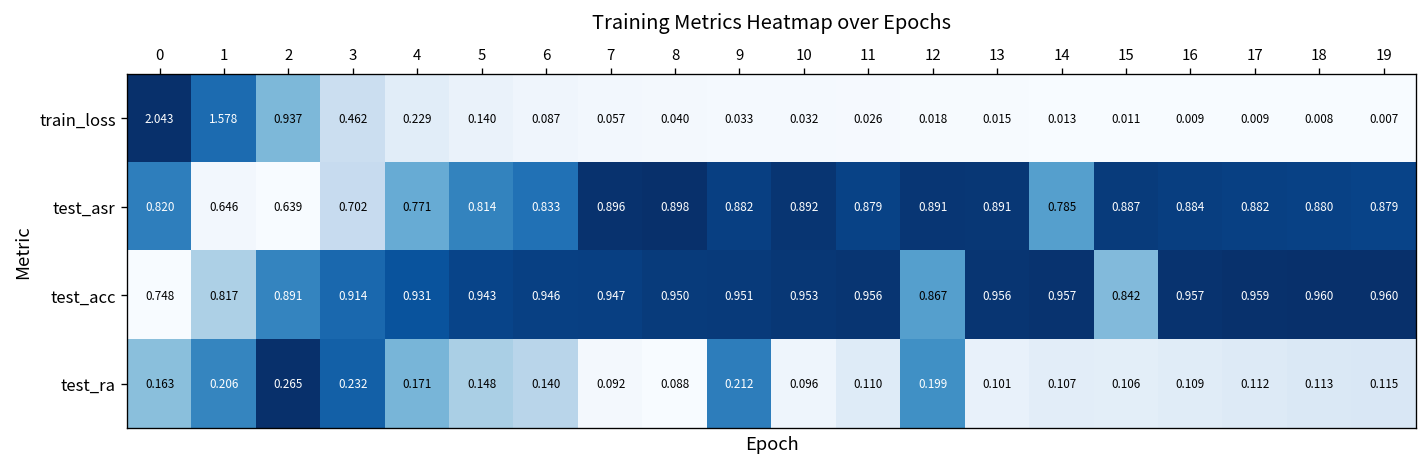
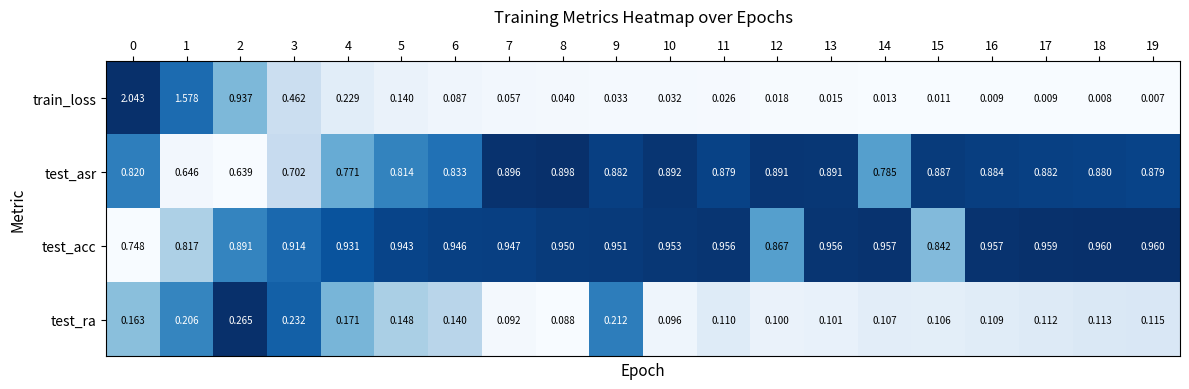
  {
    "train_loss": {
      "0": 2.043,
      "1": 1.578,
      "2": 0.937,
      "3": 0.462,
      "4": 0.229,
      "5": 0.140,
      "6": 0.087,
      "7": 0.057,
      "8": 0.040,
      "9": 0.033,
      "10": 0.032,
      "11": 0.026,
      "12": 0.018,
      "13": 0.015,
      "14": 0.013,
      "15": 0.011,
      "16": 0.009,
      "17": 0.009,
      "18": 0.008,
      "19": 0.007
    },
    "test_asr": {
      "0": 0.820,
      "1": 0.646,
      "2": 0.639,
      "3": 0.702,
      "4": 0.771,
      "5": 0.814,
      "6": 0.833,
      "7": 0.896,
      "8": 0.898,
      "9": 0.882,
      "10": 0.892,
      "11": 0.879,
      "12": 0.891,
      "13": 0.891,
      "14": 0.785,
      "15": 0.887,
      "16": 0.884,
      "17": 0.882,
      "18": 0.880,
      "19": 0.879
    },
    "test_acc": {
      "0": 0.748,
      "1": 0.817,
      "2": 0.891,
      "3": 0.914,
      "4": 0.931,
      "5": 0.943,
      "6": 0.946,
      "7": 0.947,
      "8": 0.950,
      "9": 0.951,
      "10": 0.953,
      "11": 0.956,
      "12": 0.867,
      "13": 0.956,
      "14": 0.957,
      "15": 0.842,
      "16": 0.957,
      "17": 0.959,
      "18": 0.960,
      "19": 0.960
    },
    "test_ra": {
      "0": 0.163,
      "1": 0.206,
      "2": 0.265,
      "3": 0.232,
      "4": 0.171,
      "5": 0.148,
      "6": 0.140,
      "7": 0.092,
      "8": 0.088,
      "9": 0.212,
      "10": 0.096,
      "11": 0.110,
-     "12": 0.199,
+     "12": 0.100,
      "13": 0.101,
      "14": 0.107,
      "15": 0.106,
      "16": 0.109,
      "17": 0.112,
      "18": 0.113,
      "19": 0.115
    }
  }
